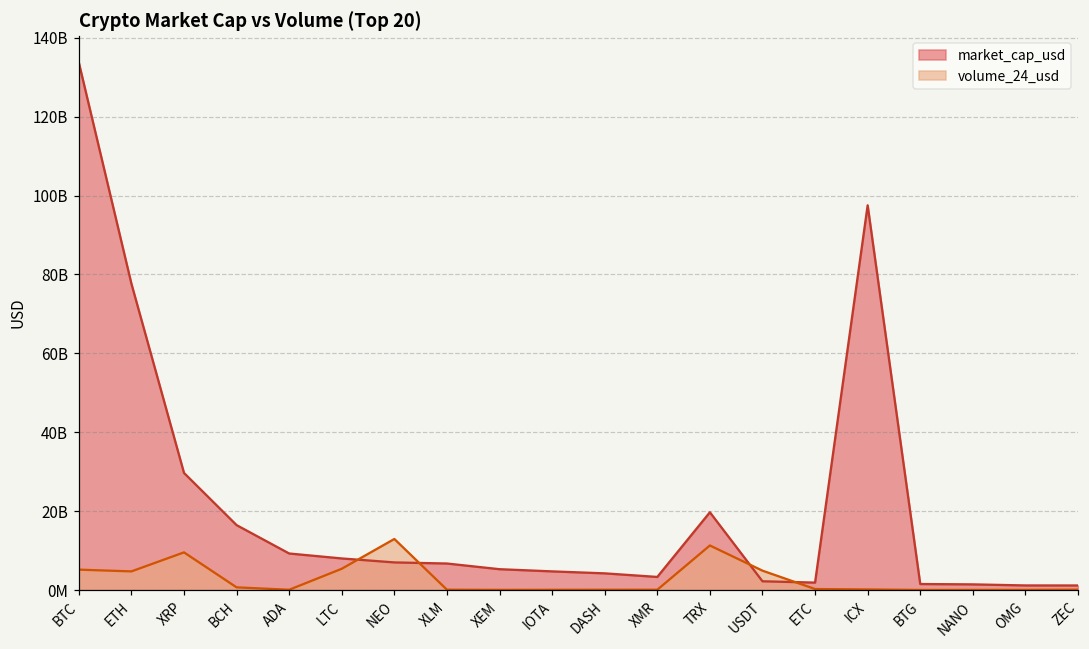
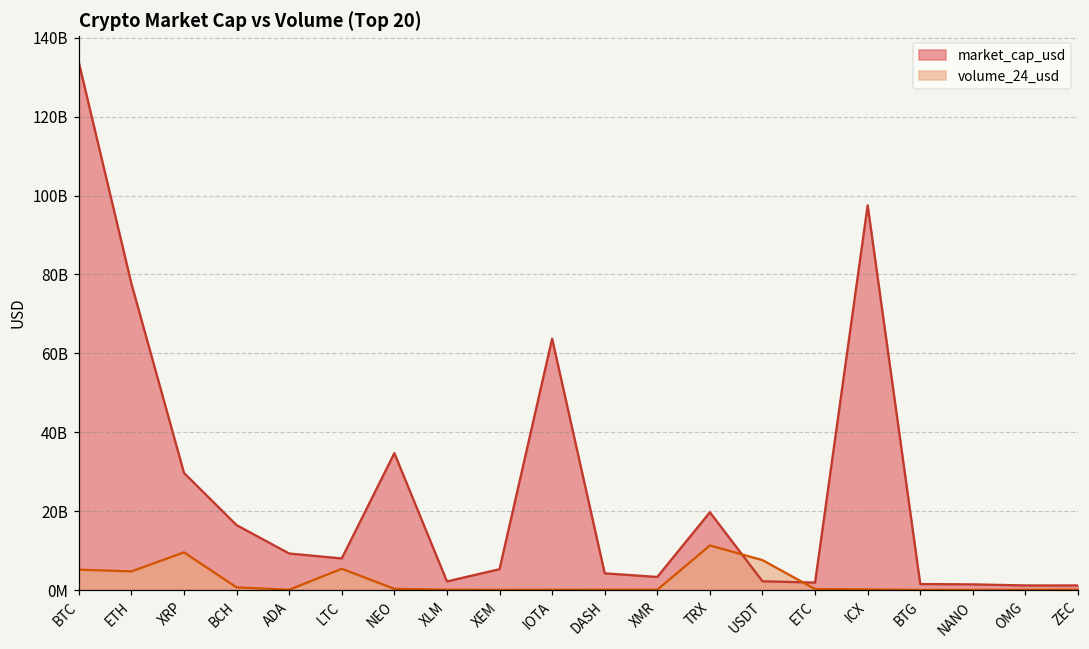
  {
    "market_cap_usd": {
      "BTC": 134000000000,
      "ETH": 78000000000,
      "XRP": 30000000000,
      "BCH": 16000000000,
      "ADA": 9000000000,
      "LTC": 8000000000,
-     "NEO": 7000000000,
-     "XLM": 7000000000,
+     "NEO": 35000000000,
+     "XLM": 2000000000,
      "XEM": 5000000000,
-     "IOTA": 5000000000,
+     "IOTA": 64000000000,
      "DASH": 4000000000,
      "XMR": 3000000000,
      "TRX": 20000000000,
      "USDT": 2000000000,
      "ETC": 2000000000,
      "ICX": 98000000000,
      "BTG": 2000000000,
      "NANO": 1000000000,
      "OMG": 1000000000,
      "ZEC": 1000000000
    },
    "volume_24_usd": {
      "BTC": 5000000000,
      "ETH": 5000000000,
      "XRP": 10000000000,
      "BCH": 1000000000,
      "ADA": 0,
      "LTC": 5000000000,
-     "NEO": 13000000000,
+     "NEO": 0,
      "XLM": 0,
      "XEM": 0,
      "IOTA": 0,
      "DASH": 0,
      "XMR": 0,
      "TRX": 11000000000,
-     "USDT": 5000000000,
+     "USDT": 8000000000,
      "ETC": 0,
      "ICX": 0,
      "BTG": 0,
      "NANO": 0,
      "OMG": 0,
      "ZEC": 0
    }
  }
